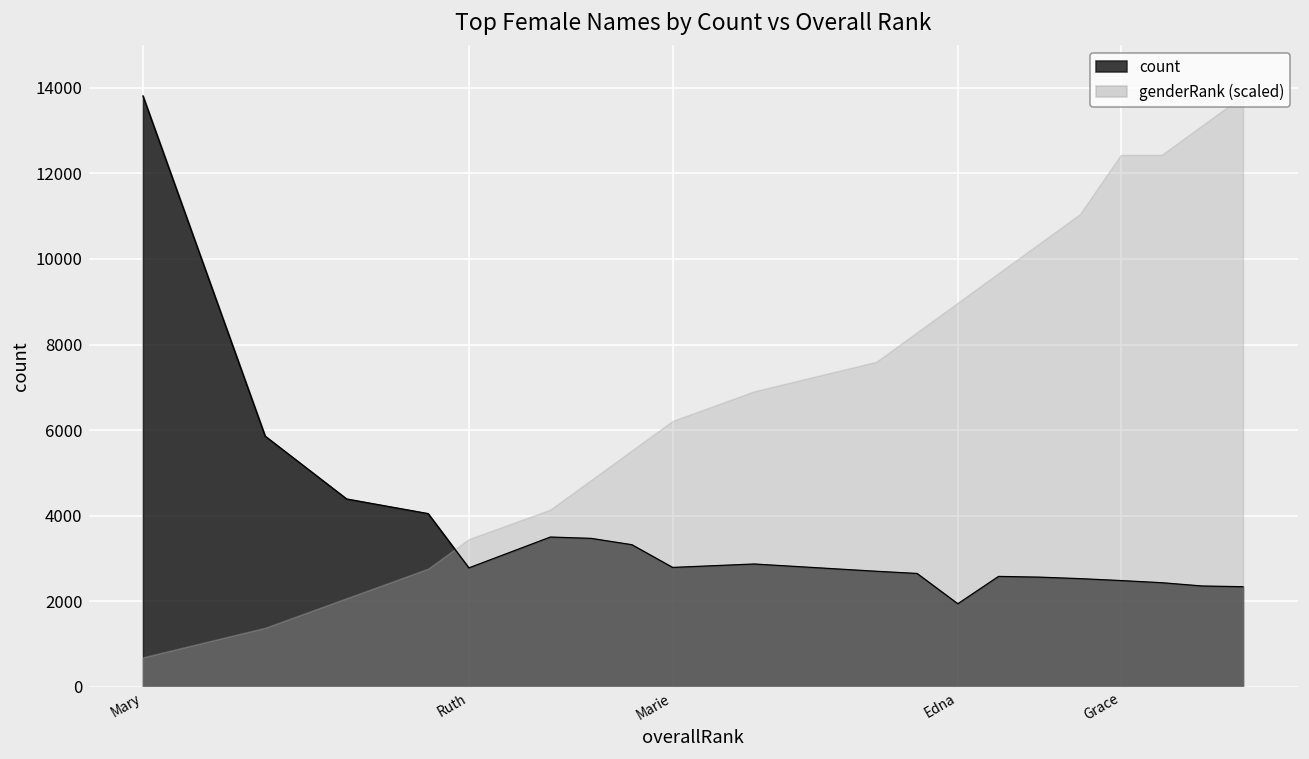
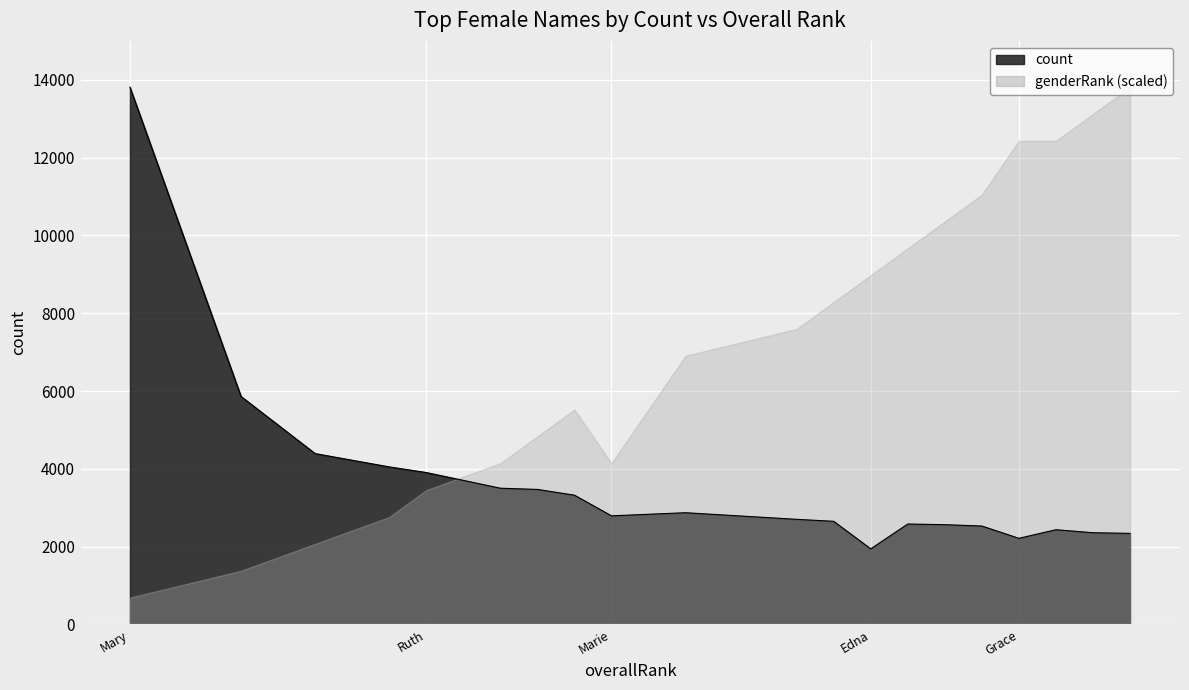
  {
    "count": {
      "Mary": 13800,
-     "Ruth": 2800,
+     "Ruth": 3900,
      "Marie": 2800,
      "Edna": 1900,
-     "Grace": 2500
+     "Grace": 2200
    },
    "genderRank (scaled)": {
      "Mary": 700,
      "Ruth": 3500,
-     "Marie": 6200,
+     "Marie": 4100,
      "Edna": 9000,
      "Grace": 12400
    }
  }
